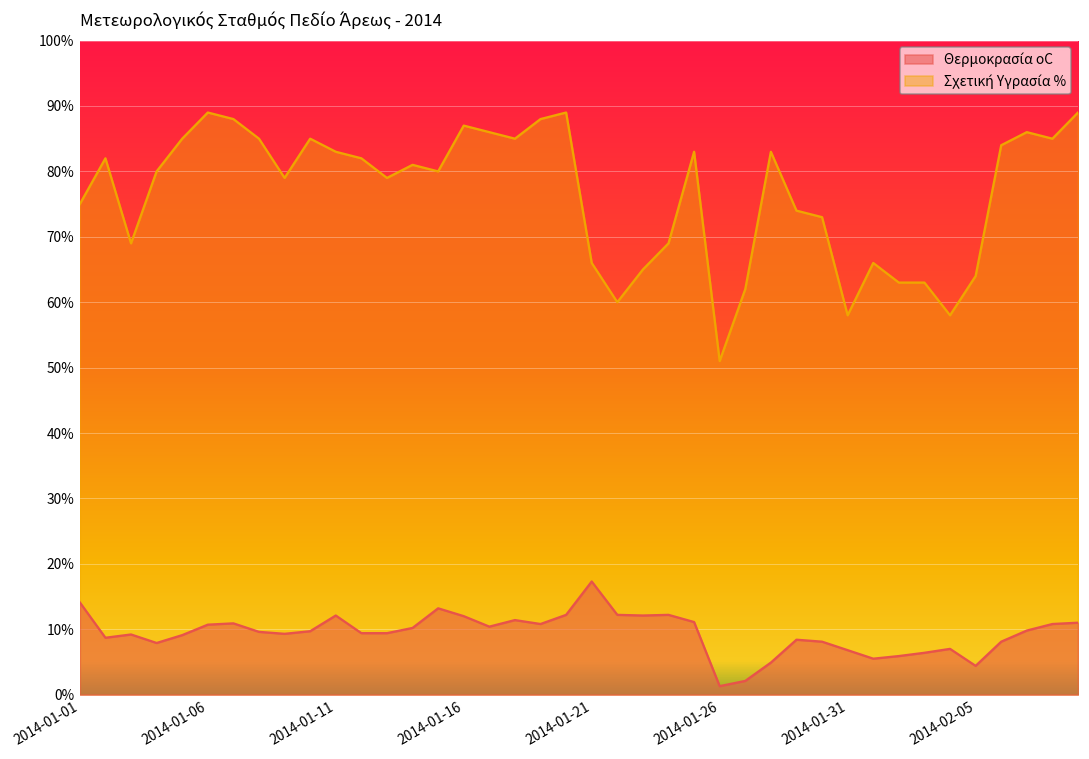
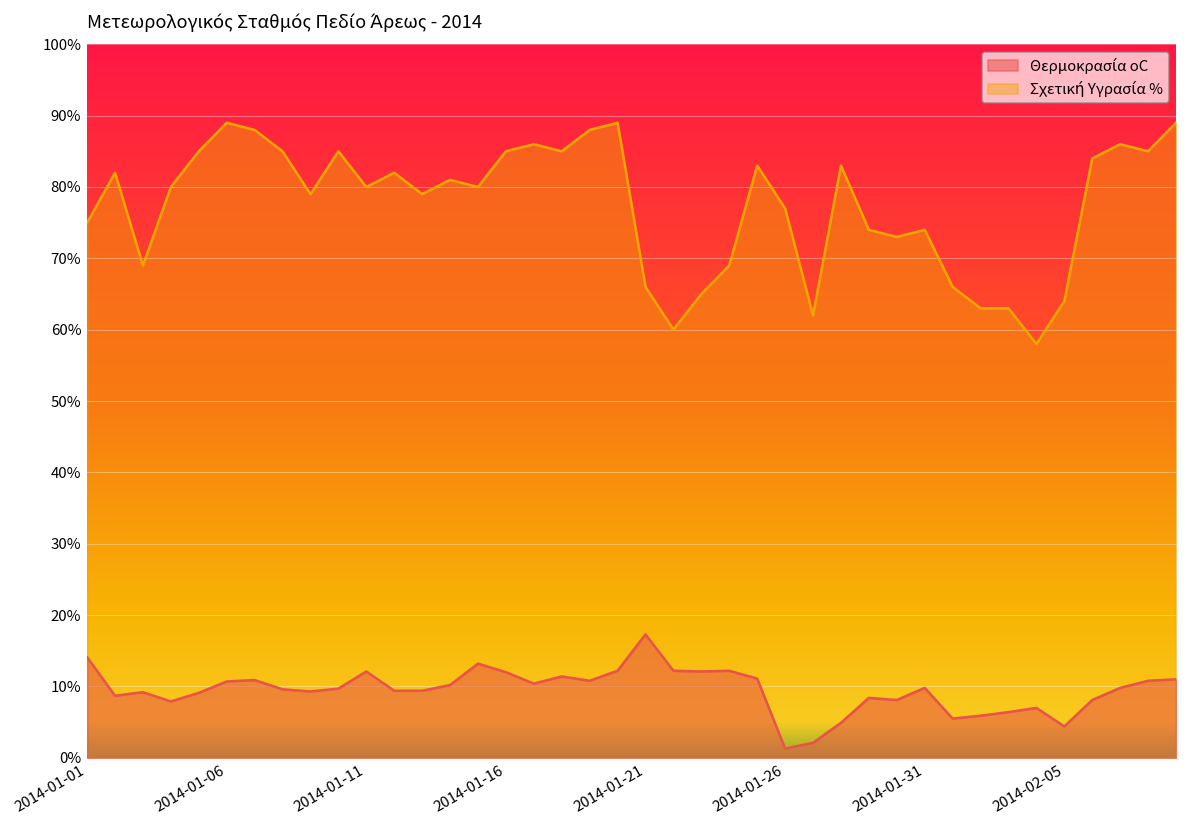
  {
    "Θερμοκρασία oC": {
      "2014-01-01": "14%",
      "2014-01-06": "11%",
      "2014-01-11": "12%",
      "2014-01-16": "12%",
      "2014-01-21": "17%",
      "2014-01-26": "1%",
-     "2014-01-31": "7%",
+     "2014-01-31": "10%",
      "2014-02-05": "4%"
    },
    "Σχετική Υγρασία %": {
      "2014-01-01": "75%",
      "2014-01-06": "89%",
-     "2014-01-11": "83%",
-     "2014-01-16": "87%",
+     "2014-01-11": "80%",
+     "2014-01-16": "85%",
      "2014-01-21": "66%",
-     "2014-01-26": "51%",
-     "2014-01-31": "58%",
+     "2014-01-26": "77%",
+     "2014-01-31": "74%",
      "2014-02-05": "64%"
    }
  }
